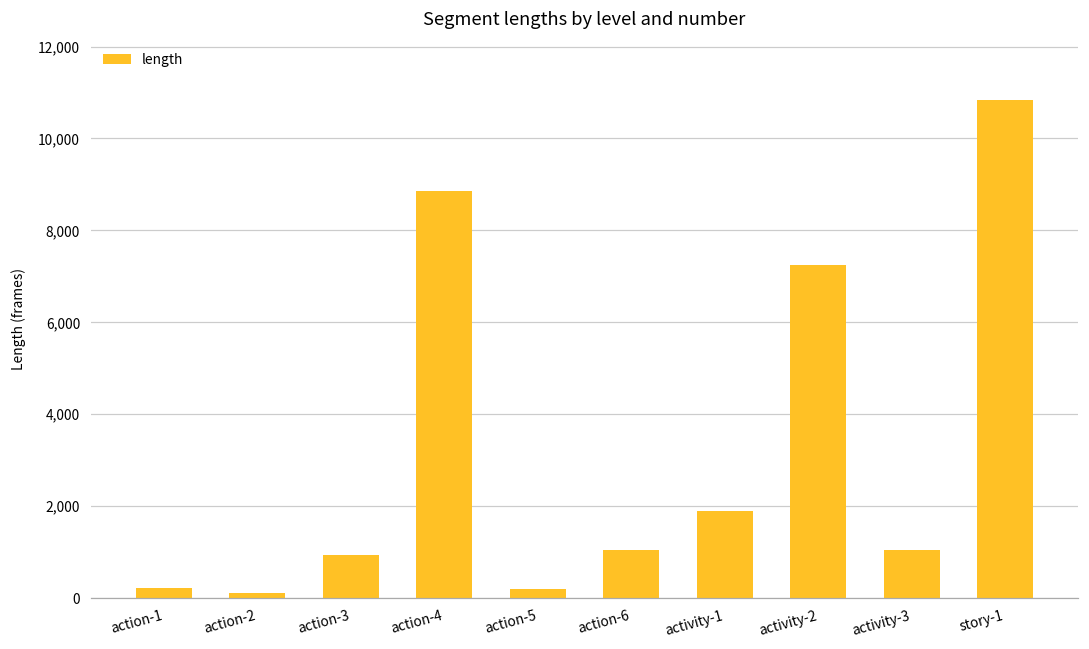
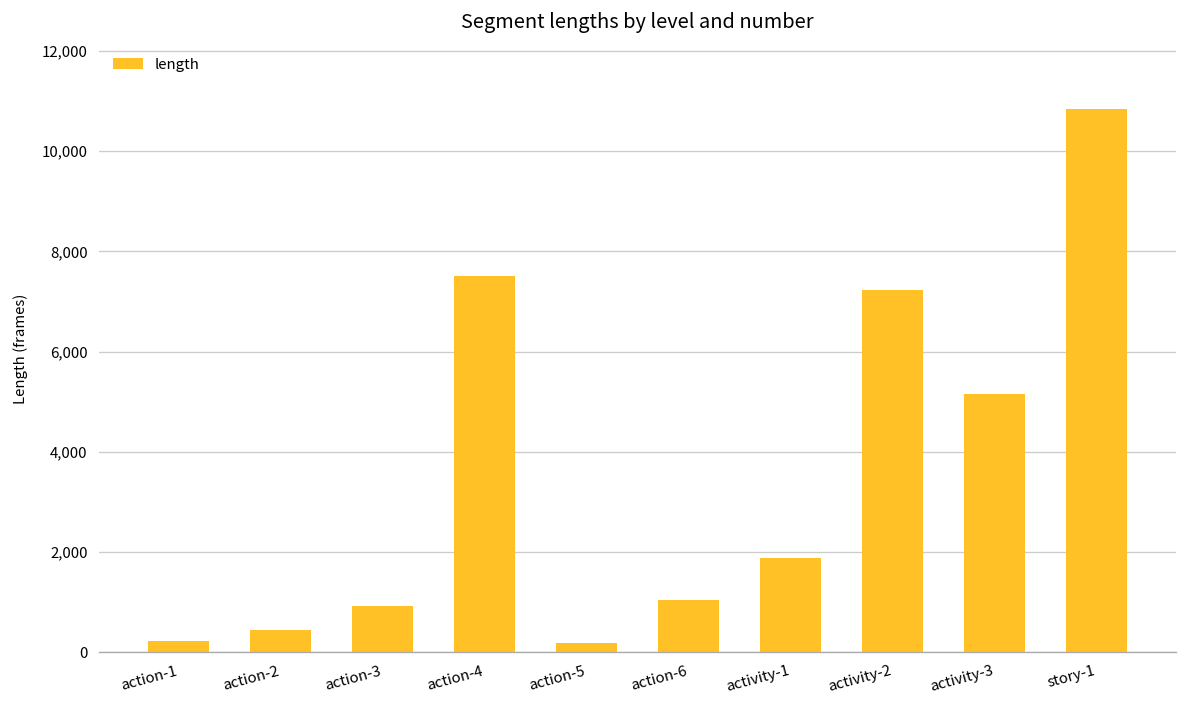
  {
    "action-1": "200",
-   "action-2": "100",
+   "action-2": "400",
    "action-3": "900",
-   "action-4": "8,900",
+   "action-4": "7,500",
    "action-5": "200",
    "action-6": "1,000",
    "activity-1": "1,900",
    "activity-2": "7,200",
-   "activity-3": "1,000",
+   "activity-3": "5,200",
    "story-1": "10,800"
  }
